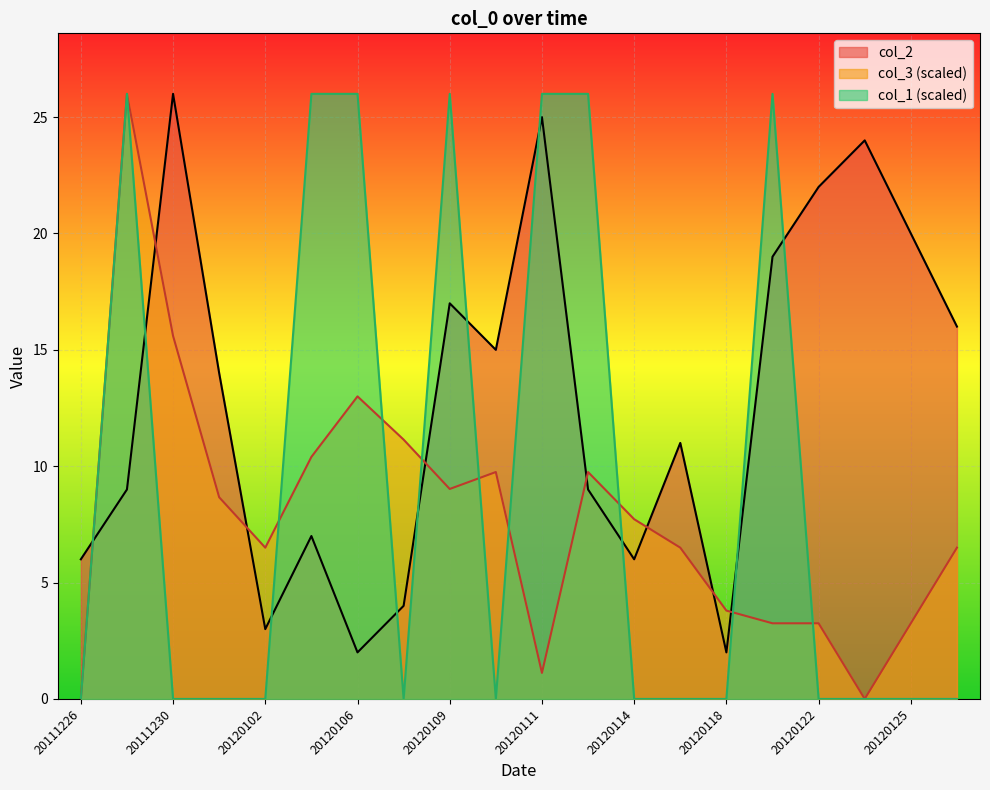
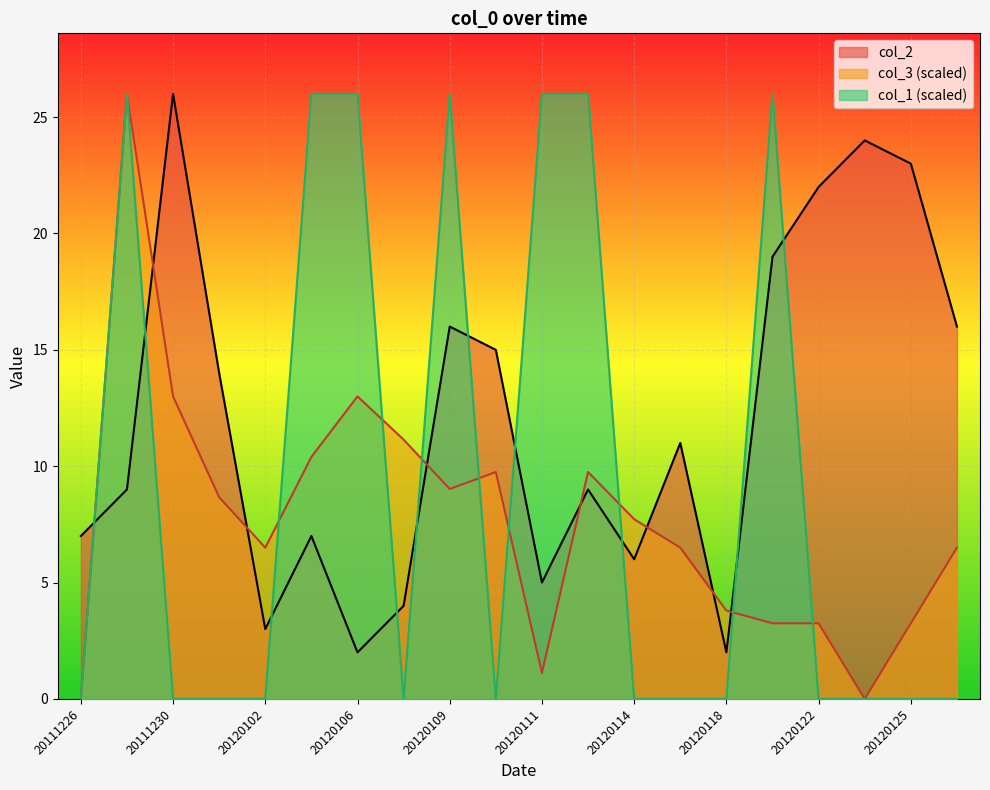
  {
    "col_2": {
-     "20111226": 6,
+     "20111226": 7,
      "20111230": 26,
      "20120102": 3,
      "20120106": 2,
-     "20120109": 17,
-     "20120111": 25,
+     "20120109": 16,
+     "20120111": 5,
      "20120114": 6,
      "20120118": 2,
      "20120122": 22,
-     "20120125": 20
+     "20120125": 23
    },
    "col_3 (scaled)": {
-     "20111230": 15.6,
+     "20111230": 13.0,
      "20120102": 6.5,
      "20120106": 13.0,
      "20120109": 9.0,
      "20120111": 1.1,
      "20120114": 7.7,
      "20120118": 3.8,
      "20120122": 3.3,
      "20120125": 3.3
    },
    "col_1 (scaled)": {
      "20111230": 0.0,
      "20120102": 0.0,
      "20120106": 26.0,
      "20120109": 26.0,
      "20120111": 26.0,
      "20120114": 0.0,
      "20120118": 0.0,
      "20120122": 0.0,
      "20120125": 0.0
    }
  }
